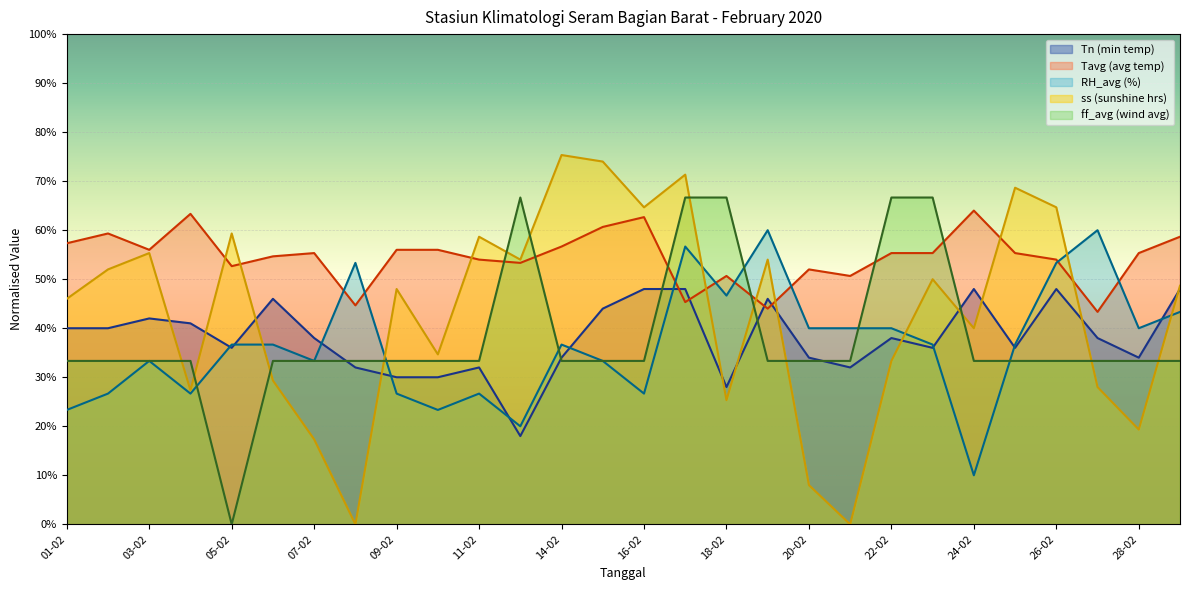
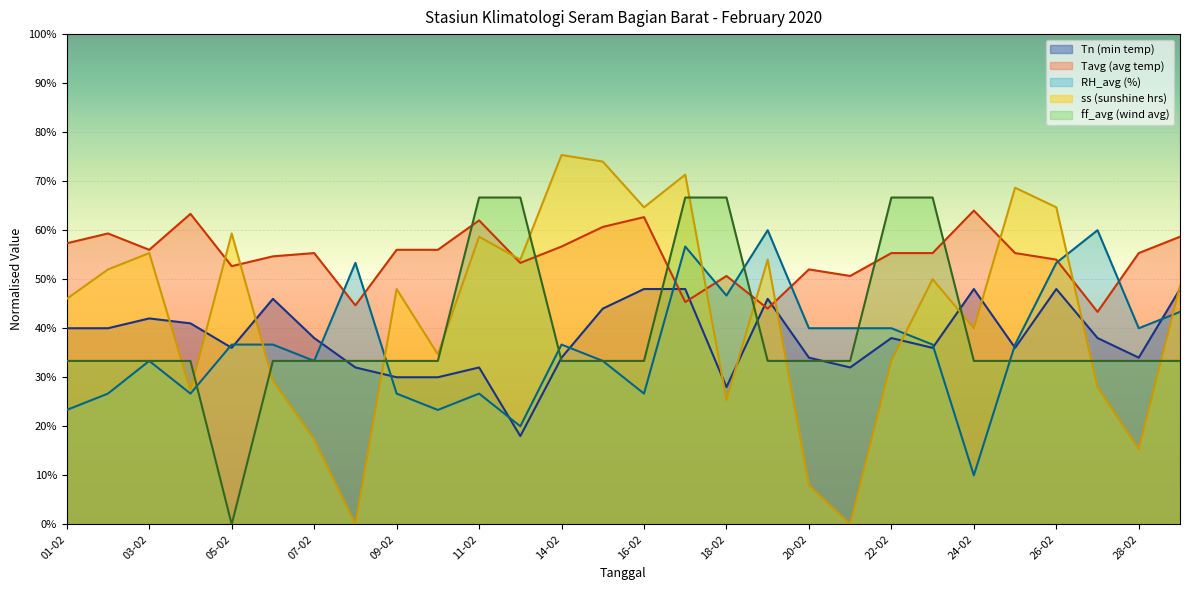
  {
    "Tn (min temp)": {
      "01-02": "40%",
      "03-02": "42%",
      "05-02": "36%",
      "07-02": "38%",
      "09-02": "30%",
      "11-02": "32%",
      "14-02": "34%",
      "16-02": "48%",
      "18-02": "28%",
      "20-02": "34%",
      "22-02": "38%",
      "24-02": "48%",
      "26-02": "48%",
      "28-02": "34%"
    },
    "Tavg (avg temp)": {
      "01-02": "57%",
      "03-02": "56%",
      "05-02": "53%",
      "07-02": "55%",
      "09-02": "56%",
-     "11-02": "54%",
+     "11-02": "62%",
      "14-02": "57%",
      "16-02": "63%",
      "18-02": "51%",
      "20-02": "52%",
      "22-02": "55%",
      "24-02": "64%",
      "26-02": "54%",
      "28-02": "55%"
    },
    "RH_avg (%)": {
      "01-02": "23%",
      "05-02": "37%",
      "09-02": "27%",
      "11-02": "27%",
      "14-02": "37%",
      "16-02": "27%",
      "18-02": "47%",
      "20-02": "40%",
      "22-02": "40%",
      "24-02": "10%",
      "26-02": "53%",
      "28-02": "40%"
    },
    "ss (sunshine hrs)": {
      "01-02": "46%",
      "03-02": "55%",
      "05-02": "59%",
      "07-02": "17%",
      "09-02": "48%",
      "11-02": "59%",
      "14-02": "75%",
      "16-02": "65%",
      "18-02": "25%",
      "20-02": "8%",
      "22-02": "33%",
      "24-02": "40%",
      "26-02": "65%",
-     "28-02": "19%"
+     "28-02": "15%"
    },
    "ff_avg (wind avg)": {
      "01-02": "33%",
      "05-02": "0%",
      "09-02": "33%",
-     "11-02": "33%",
+     "11-02": "67%",
      "14-02": "33%",
      "16-02": "33%",
      "18-02": "67%",
      "20-02": "33%",
      "22-02": "67%",
      "24-02": "33%",
      "26-02": "33%",
      "28-02": "33%"
    }
  }
